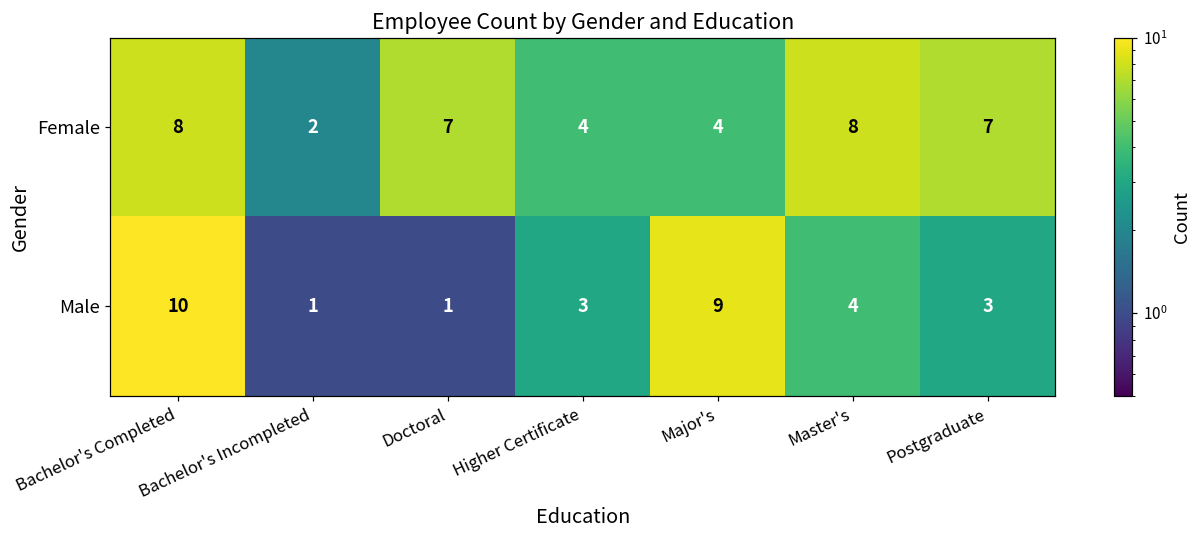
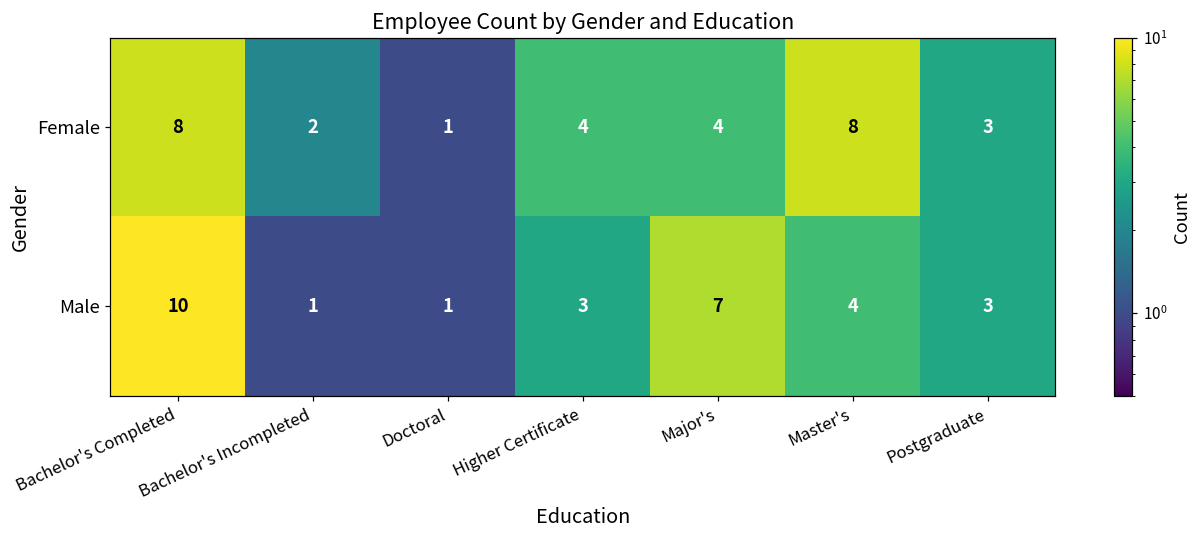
  {
    "Female": {
      "Bachelor's Completed": 8,
      "Bachelor's Incompleted": 2,
-     "Doctoral": 7,
+     "Doctoral": 1,
      "Higher Certificate": 4,
      "Major's": 4,
      "Master's": 8,
-     "Postgraduate": 7
+     "Postgraduate": 3
    },
    "Male": {
      "Bachelor's Completed": 10,
      "Bachelor's Incompleted": 1,
      "Doctoral": 1,
      "Higher Certificate": 3,
-     "Major's": 9,
+     "Major's": 7,
      "Master's": 4,
      "Postgraduate": 3
    }
  }
